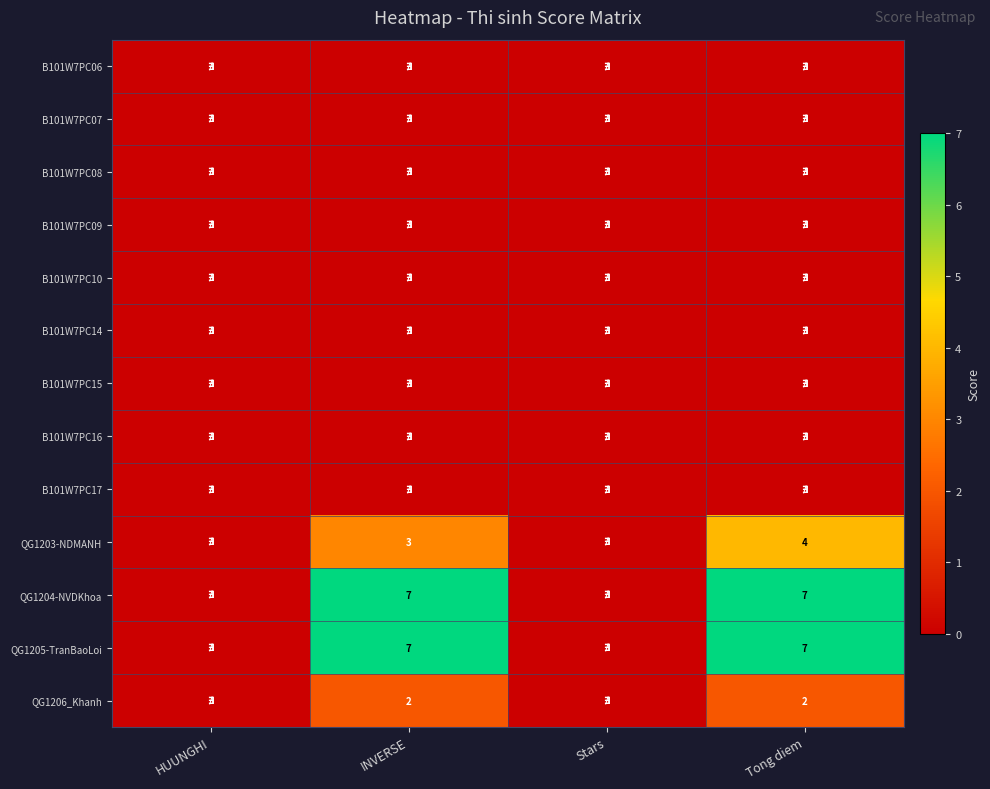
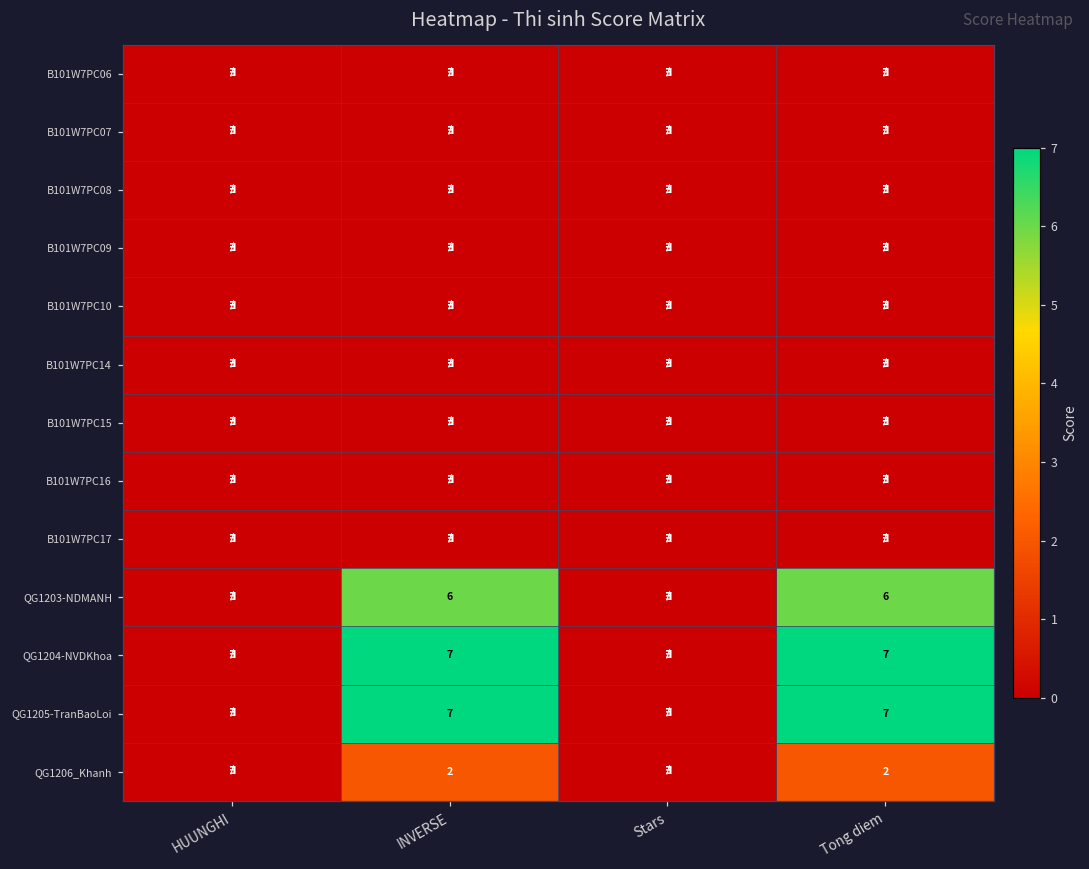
  {
    "QG1203-NDMANH": {
-     "INVERSE": 3,
-     "Tong diem": 4
+     "INVERSE": 6,
+     "Tong diem": 6
    },
    "QG1204-NVDKhoa": {
      "INVERSE": 7,
      "Tong diem": 7
    },
    "QG1205-TranBaoLoi": {
      "INVERSE": 7,
      "Tong diem": 7
    },
    "QG1206_Khanh": {
      "INVERSE": 2,
      "Tong diem": 2
    }
  }
